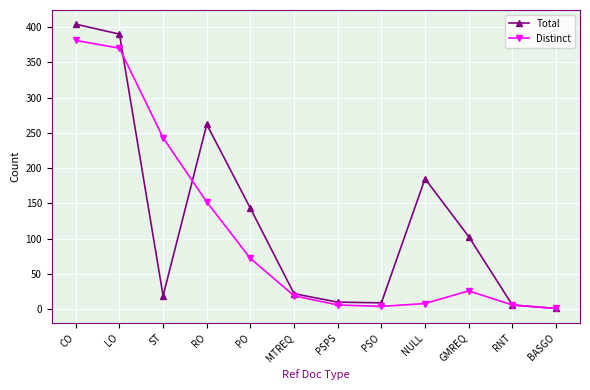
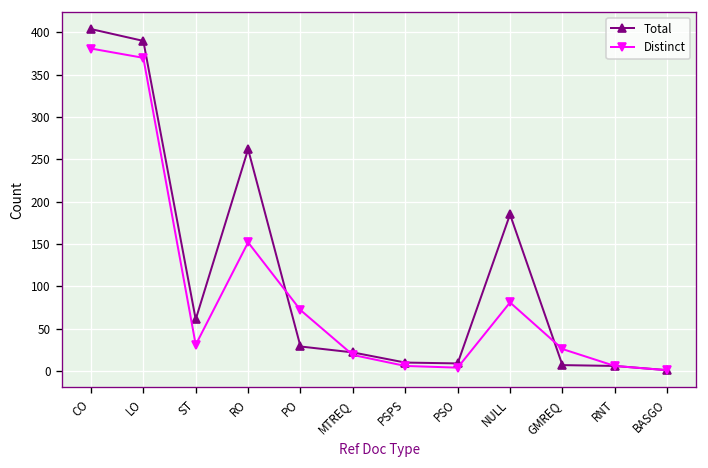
  {
    "Total": {
      "CO": 400,
      "LO": 390,
-     "ST": 20,
+     "ST": 60,
      "RO": 260,
-     "PO": 140,
+     "PO": 30,
      "PSPS": 10,
      "PSO": 10,
      "NULL": 190,
-     "GMREQ": 100
+     "GMREQ": 10
    },
    "Distinct": {
      "CO": 380,
      "LO": 370,
-     "ST": 240,
+     "ST": 30,
      "RO": 150,
      "PO": 70,
      "PSPS": 10,
      "PSO": 0,
-     "NULL": 10,
+     "NULL": 80,
      "GMREQ": 30
    }
  }
